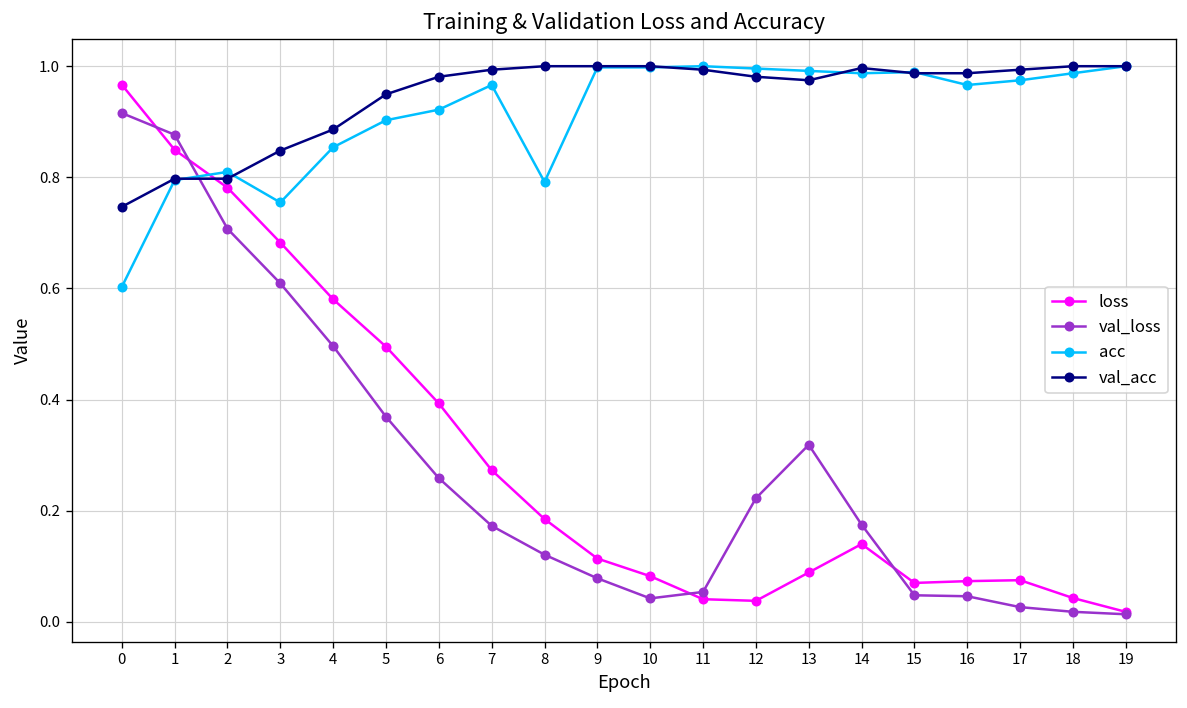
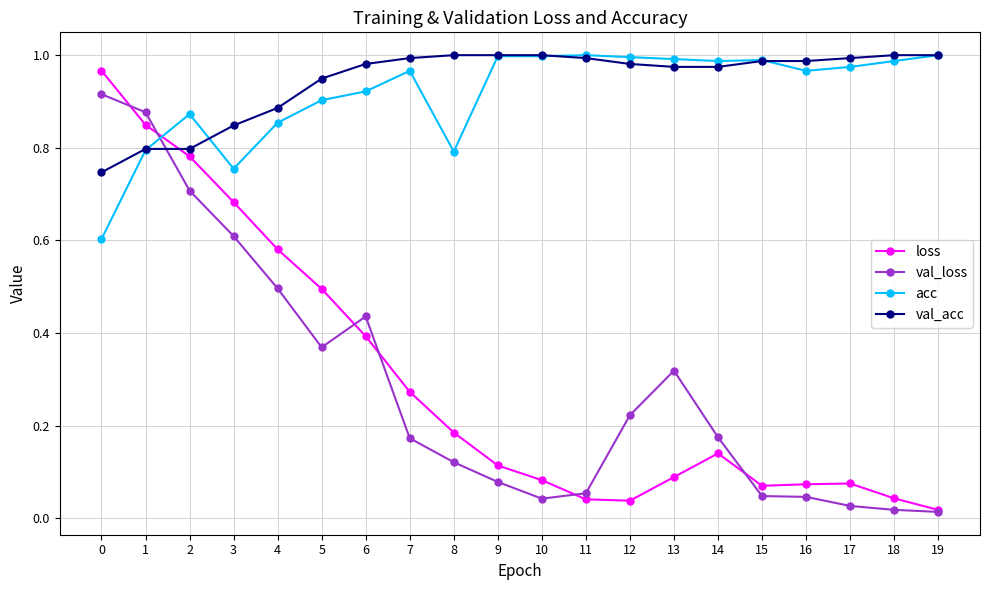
  {
    "loss": {
      "0": 0.97,
      "1": 0.85,
      "2": 0.78,
      "3": 0.68,
      "4": 0.58,
      "5": 0.50,
      "6": 0.39,
      "7": 0.27,
      "8": 0.18,
      "9": 0.11,
      "10": 0.08,
      "11": 0.04,
      "12": 0.04,
      "13": 0.09,
      "14": 0.14,
      "15": 0.07,
      "16": 0.07,
      "17": 0.07,
      "18": 0.04
    },
    "val_loss": {
      "0": 0.92,
      "1": 0.88,
      "2": 0.71,
      "3": 0.61,
      "4": 0.50,
      "5": 0.37,
-     "6": 0.26,
+     "6": 0.44,
      "7": 0.17,
      "8": 0.12,
      "9": 0.08,
      "10": 0.04,
      "11": 0.05,
      "12": 0.22,
      "13": 0.32,
      "14": 0.17,
      "15": 0.05,
      "16": 0.05,
      "17": 0.03,
      "18": 0.02
    },
    "acc": {
      "0": 0.60,
-     "2": 0.81,
+     "2": 0.87,
      "3": 0.75,
      "4": 0.85,
      "5": 0.90,
      "6": 0.92,
      "7": 0.97,
      "8": 0.79,
      "11": 1.00,
      "12": 1.00,
      "13": 0.99,
      "14": 0.99,
      "16": 0.97,
      "17": 0.97,
      "18": 0.99
    },
    "val_acc": {
      "0": 0.75,
      "2": 0.80,
      "3": 0.85,
      "4": 0.89,
      "5": 0.95,
      "6": 0.98,
      "7": 0.99,
      "8": 1.00,
      "11": 0.99,
      "12": 0.98,
      "13": 0.97,
-     "14": 1.00,
+     "14": 0.97,
      "16": 0.99,
      "17": 0.99,
      "18": 1.00
    }
  }
